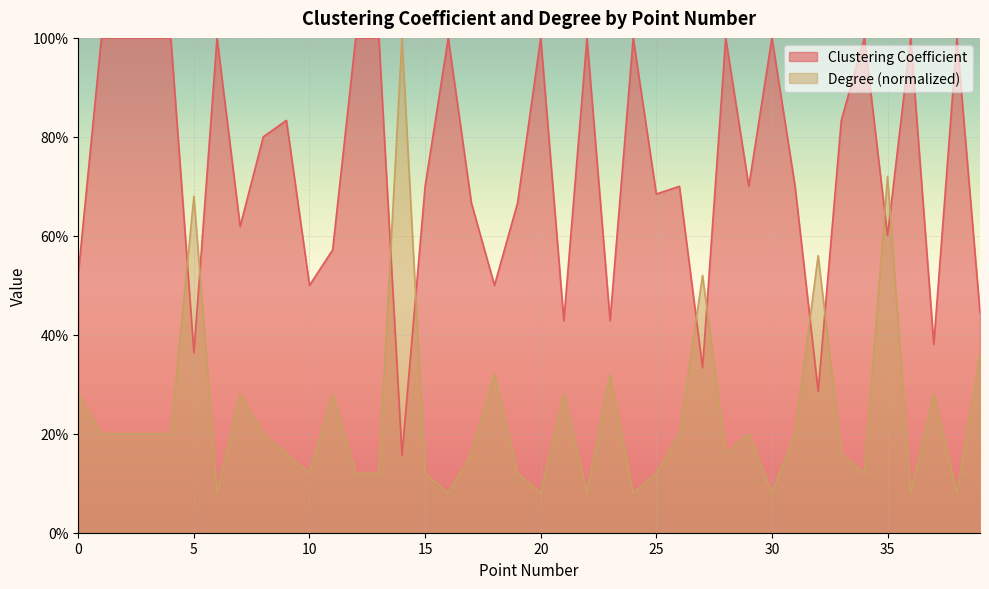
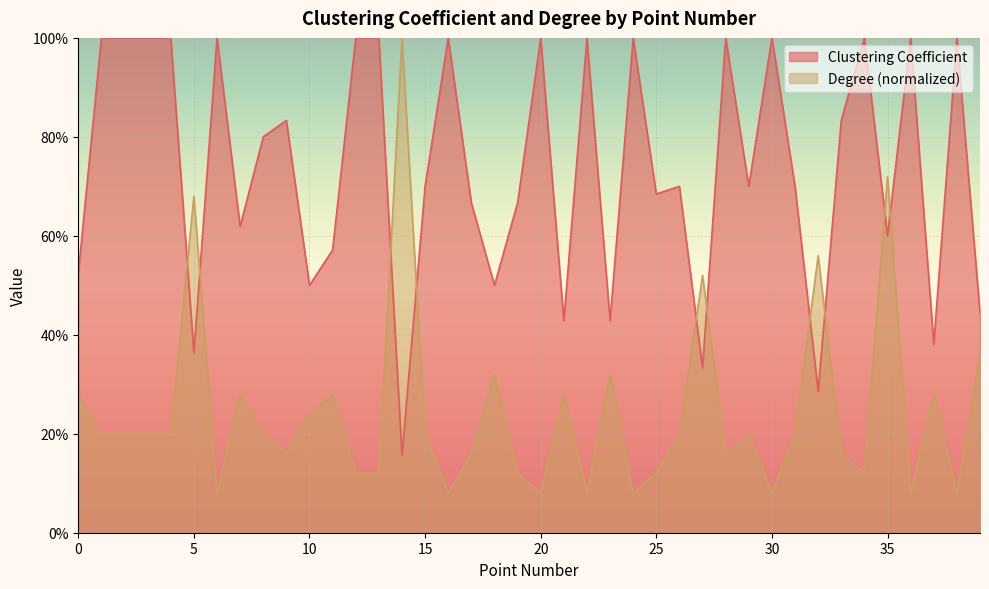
  {
    "Clustering Coefficient": {
      "0": "52%",
      "5": "36%",
      "10": "50%",
      "15": "70%",
      "20": "100%",
      "25": "68%",
      "30": "100%",
      "35": "60%"
    },
    "Degree (normalized)": {
      "0": "28%",
      "5": "68%",
-     "10": "12%",
-     "15": "12%",
+     "10": "24%",
+     "15": "20%",
      "20": "8%",
      "25": "12%",
      "30": "8%",
      "35": "72%"
    }
  }
